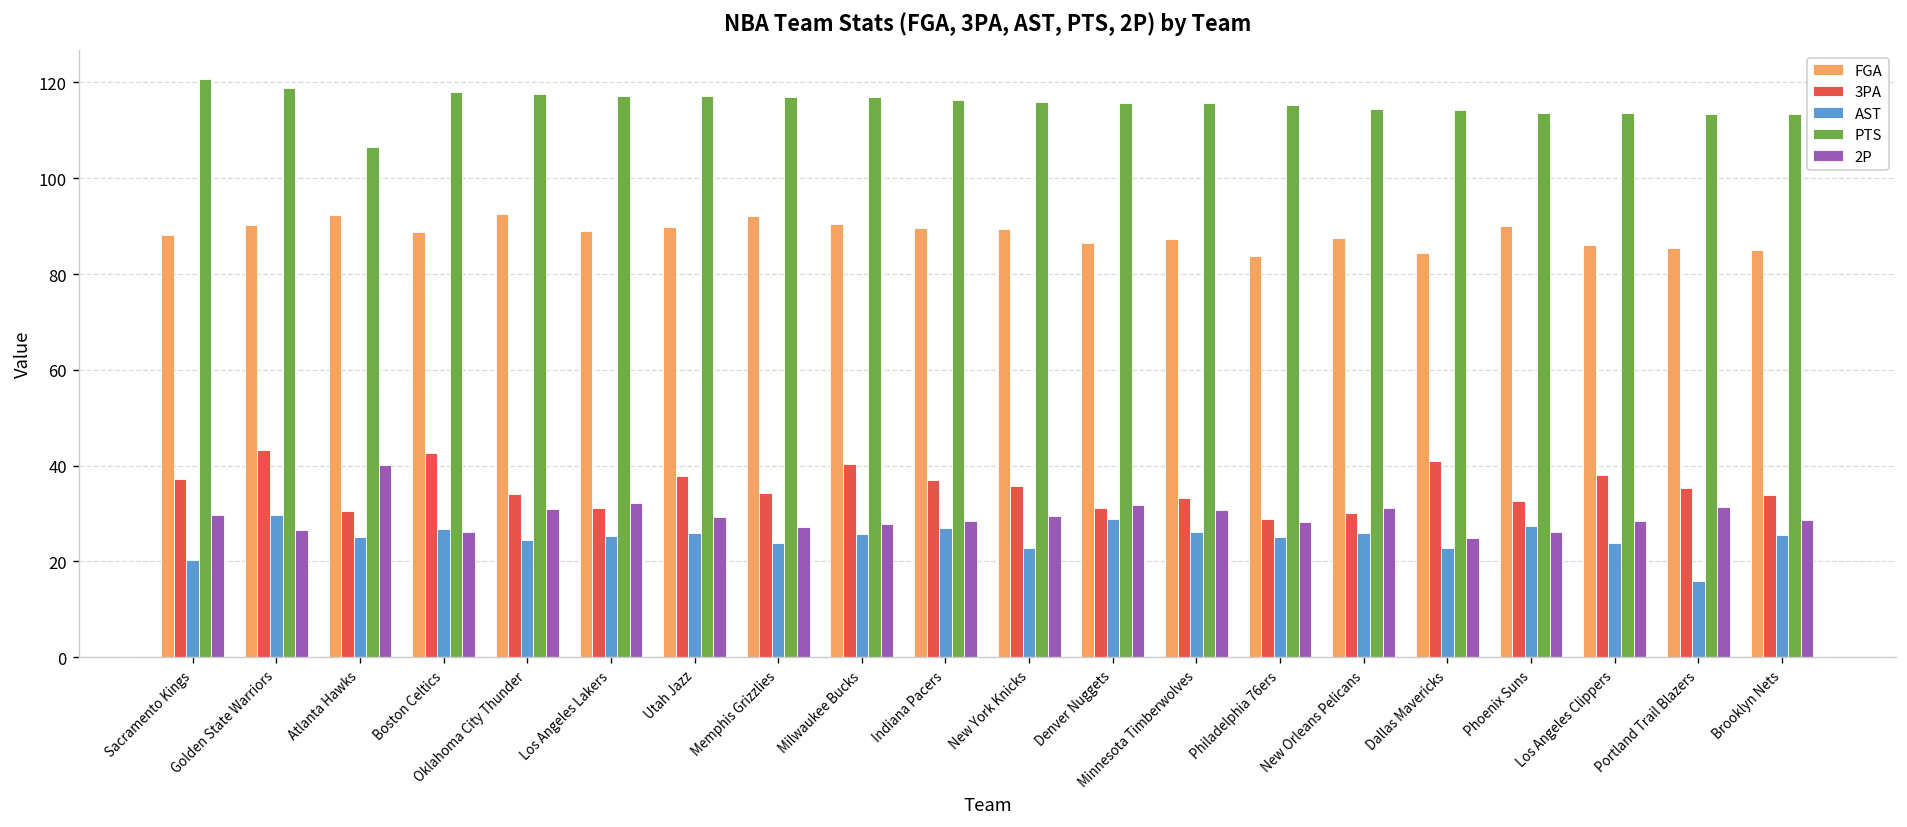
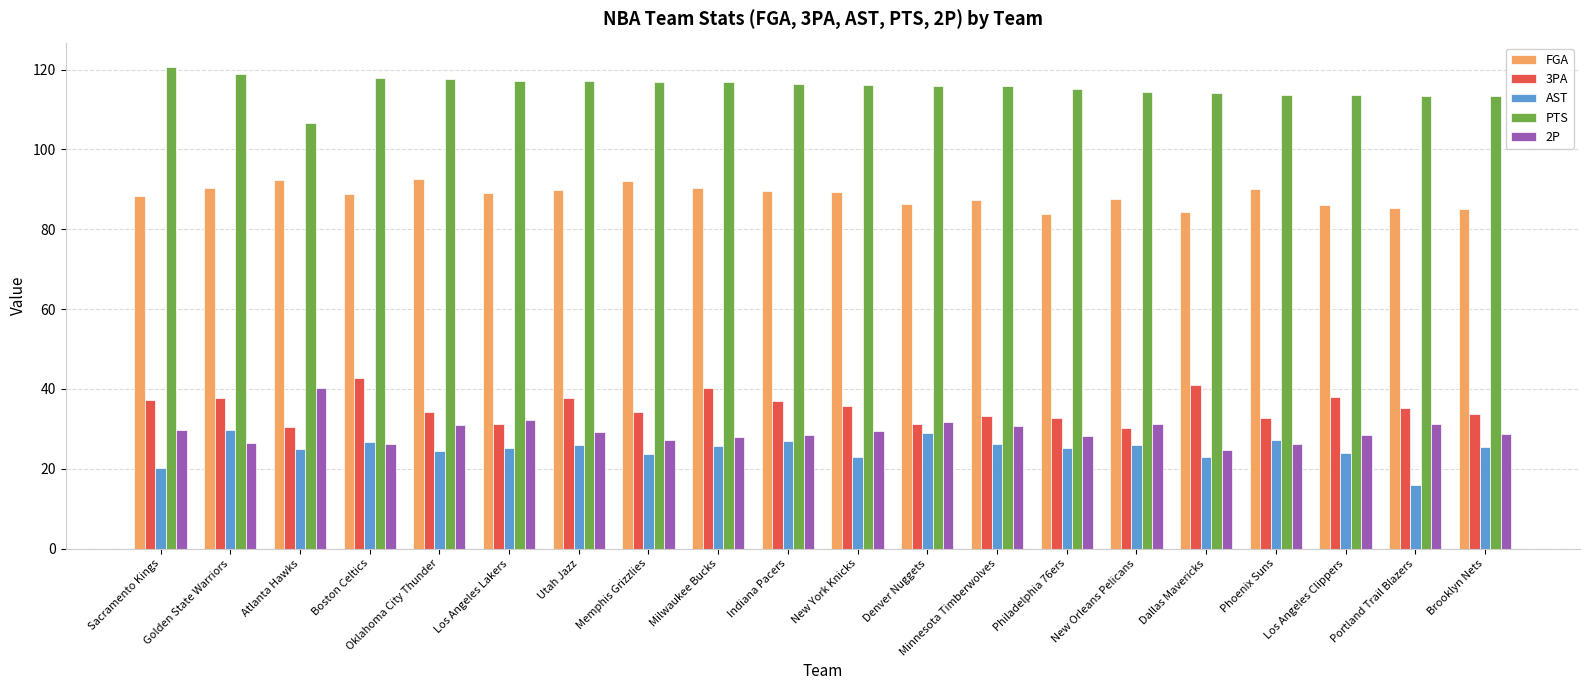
  {
    "FGA": {
      "Sacramento Kings": 88,
      "Golden State Warriors": 90,
      "Atlanta Hawks": 92,
      "Boston Celtics": 89,
      "Oklahoma City Thunder": 93,
      "Los Angeles Lakers": 89,
      "Utah Jazz": 90,
      "Memphis Grizzlies": 92,
      "Milwaukee Bucks": 90,
      "Indiana Pacers": 90,
      "New York Knicks": 89,
      "Denver Nuggets": 86,
      "Minnesota Timberwolves": 87,
      "Philadelphia 76ers": 84,
      "New Orleans Pelicans": 88,
      "Dallas Mavericks": 84,
      "Phoenix Suns": 90,
      "Los Angeles Clippers": 86,
      "Portland Trail Blazers": 85,
      "Brooklyn Nets": 85
    },
    "3PA": {
      "Sacramento Kings": 37,
-     "Golden State Warriors": 43,
+     "Golden State Warriors": 38,
      "Atlanta Hawks": 31,
      "Boston Celtics": 43,
      "Oklahoma City Thunder": 34,
      "Los Angeles Lakers": 31,
      "Utah Jazz": 38,
      "Memphis Grizzlies": 34,
      "Milwaukee Bucks": 40,
      "Indiana Pacers": 37,
      "New York Knicks": 36,
      "Denver Nuggets": 31,
      "Minnesota Timberwolves": 33,
-     "Philadelphia 76ers": 29,
+     "Philadelphia 76ers": 33,
      "New Orleans Pelicans": 30,
      "Dallas Mavericks": 41,
      "Phoenix Suns": 33,
      "Los Angeles Clippers": 38,
      "Portland Trail Blazers": 35,
      "Brooklyn Nets": 34
    },
    "AST": {
      "Sacramento Kings": 20,
      "Golden State Warriors": 30,
      "Atlanta Hawks": 25,
      "Boston Celtics": 27,
      "Oklahoma City Thunder": 24,
      "Los Angeles Lakers": 25,
      "Utah Jazz": 26,
      "Memphis Grizzlies": 24,
      "Milwaukee Bucks": 26,
      "Indiana Pacers": 27,
      "New York Knicks": 23,
      "Denver Nuggets": 29,
      "Minnesota Timberwolves": 26,
      "Philadelphia 76ers": 25,
      "New Orleans Pelicans": 26,
      "Dallas Mavericks": 23,
      "Phoenix Suns": 27,
      "Los Angeles Clippers": 24,
      "Portland Trail Blazers": 16,
      "Brooklyn Nets": 26
    },
    "PTS": {
      "Sacramento Kings": 121,
      "Golden State Warriors": 119,
      "Atlanta Hawks": 107,
      "Boston Celtics": 118,
      "Oklahoma City Thunder": 118,
      "Los Angeles Lakers": 117,
      "Utah Jazz": 117,
      "Memphis Grizzlies": 117,
      "Milwaukee Bucks": 117,
      "Indiana Pacers": 116,
      "New York Knicks": 116,
      "Denver Nuggets": 116,
      "Minnesota Timberwolves": 116,
      "Philadelphia 76ers": 115,
      "New Orleans Pelicans": 114,
      "Dallas Mavericks": 114,
      "Phoenix Suns": 114,
      "Los Angeles Clippers": 114,
      "Portland Trail Blazers": 113,
      "Brooklyn Nets": 113
    },
    "2P": {
      "Sacramento Kings": 30,
      "Golden State Warriors": 27,
      "Atlanta Hawks": 40,
      "Boston Celtics": 26,
      "Oklahoma City Thunder": 31,
      "Los Angeles Lakers": 32,
      "Utah Jazz": 29,
      "Memphis Grizzlies": 27,
      "Milwaukee Bucks": 28,
      "Indiana Pacers": 28,
      "New York Knicks": 29,
      "Denver Nuggets": 32,
      "Minnesota Timberwolves": 31,
      "Philadelphia 76ers": 28,
      "New Orleans Pelicans": 31,
      "Dallas Mavericks": 25,
      "Phoenix Suns": 26,
      "Los Angeles Clippers": 28,
      "Portland Trail Blazers": 31,
      "Brooklyn Nets": 29
    }
  }
